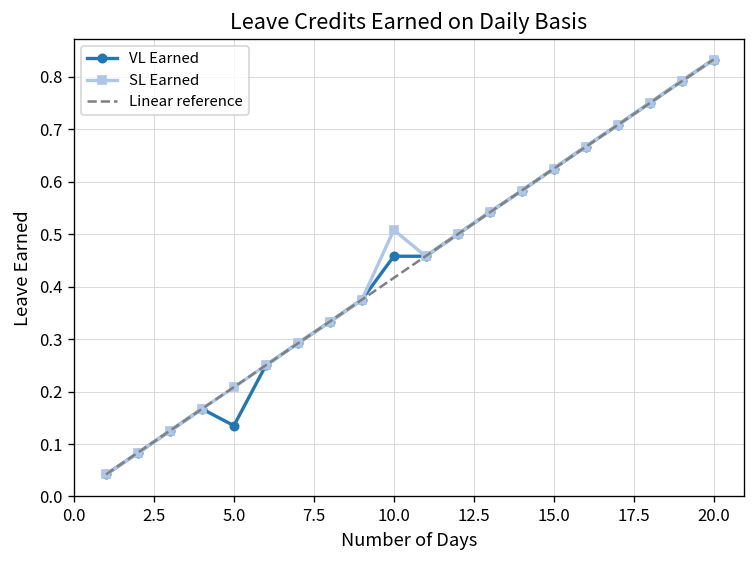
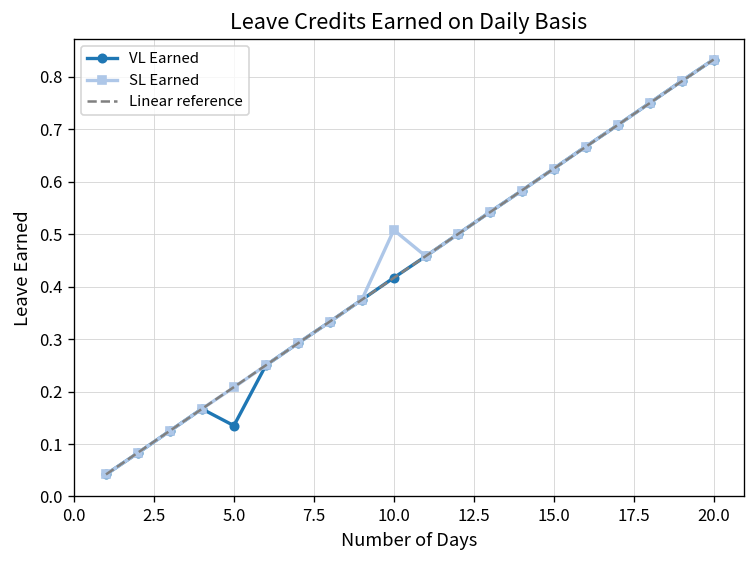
  {
    "VL Earned": {
      "5.0": 0.14,
-     "10.0": 0.46
+     "10.0": 0.42
    },
    "SL Earned": {
      "5.0": 0.21,
      "10.0": 0.51
    }
  }
